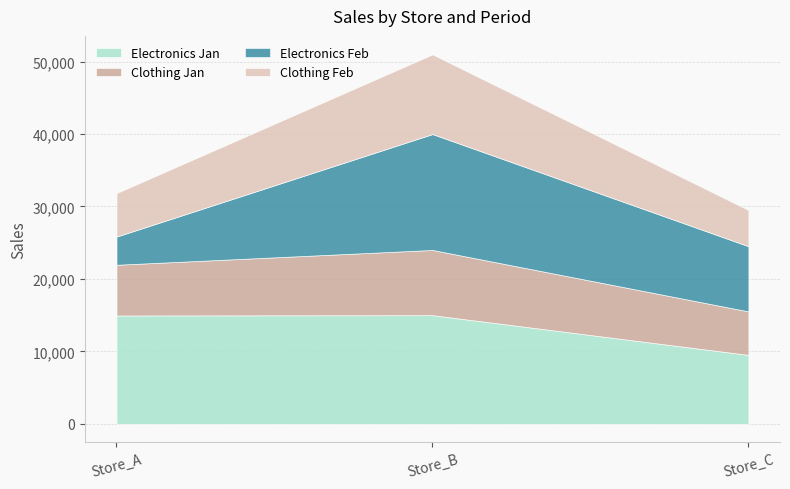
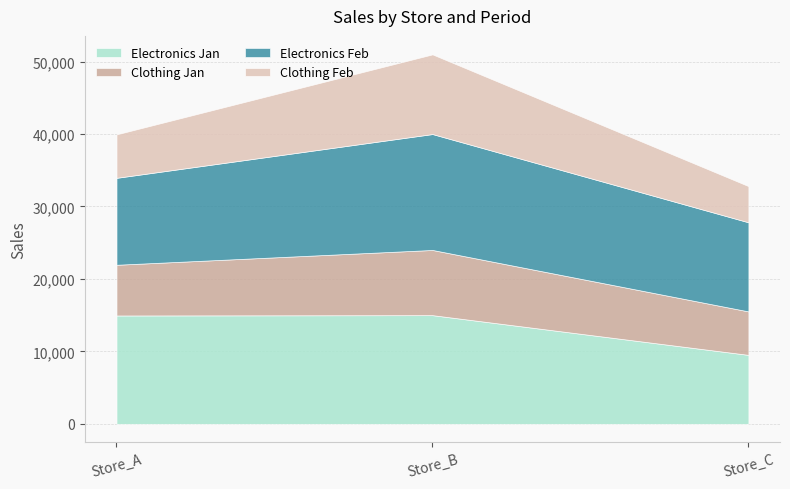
  {
    "Electronics Jan": {
      "Store_A": "15,000",
      "Store_B": "15,000",
      "Store_C": "10,000"
    },
    "Electronics Feb": {
-     "Store_A": "4,000",
+     "Store_A": "12,000",
      "Store_B": "16,000",
-     "Store_C": "9,000"
+     "Store_C": "12,000"
    }
  }
